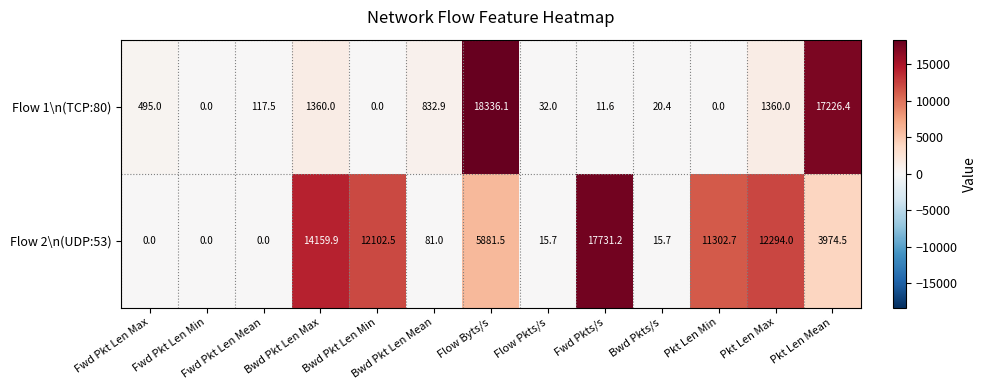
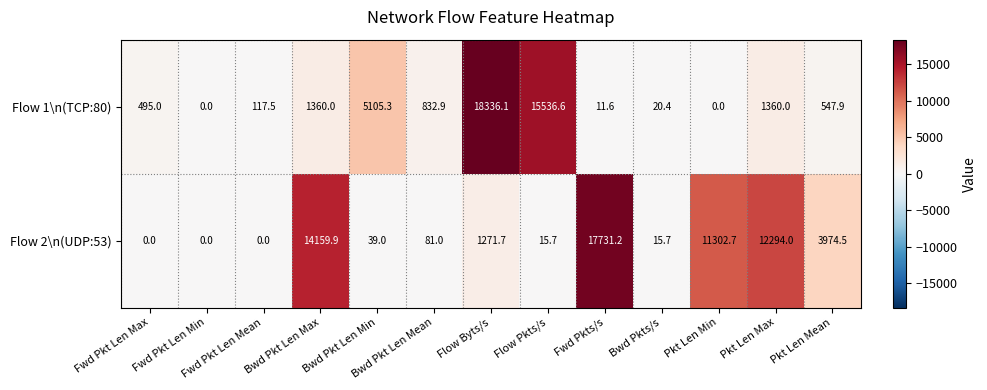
  {
    "Flow 1\\n(TCP:80)": {
      "Fwd Pkt Len Max": 495.0,
      "Fwd Pkt Len Min": 0.0,
      "Fwd Pkt Len Mean": 117.5,
      "Bwd Pkt Len Max": 1360.0,
-     "Bwd Pkt Len Min": 0.0,
+     "Bwd Pkt Len Min": 5105.3,
      "Bwd Pkt Len Mean": 832.9,
      "Flow Byts/s": 18336.1,
-     "Flow Pkts/s": 32.0,
+     "Flow Pkts/s": 15536.6,
      "Fwd Pkts/s": 11.6,
      "Bwd Pkts/s": 20.4,
      "Pkt Len Min": 0.0,
      "Pkt Len Max": 1360.0,
-     "Pkt Len Mean": 17226.4
+     "Pkt Len Mean": 547.9
    },
    "Flow 2\\n(UDP:53)": {
      "Fwd Pkt Len Max": 0.0,
      "Fwd Pkt Len Min": 0.0,
      "Fwd Pkt Len Mean": 0.0,
      "Bwd Pkt Len Max": 14159.9,
-     "Bwd Pkt Len Min": 12102.5,
+     "Bwd Pkt Len Min": 39.0,
      "Bwd Pkt Len Mean": 81.0,
-     "Flow Byts/s": 5881.5,
+     "Flow Byts/s": 1271.7,
      "Flow Pkts/s": 15.7,
      "Fwd Pkts/s": 17731.2,
      "Bwd Pkts/s": 15.7,
      "Pkt Len Min": 11302.7,
      "Pkt Len Max": 12294.0,
      "Pkt Len Mean": 3974.5
    }
  }
